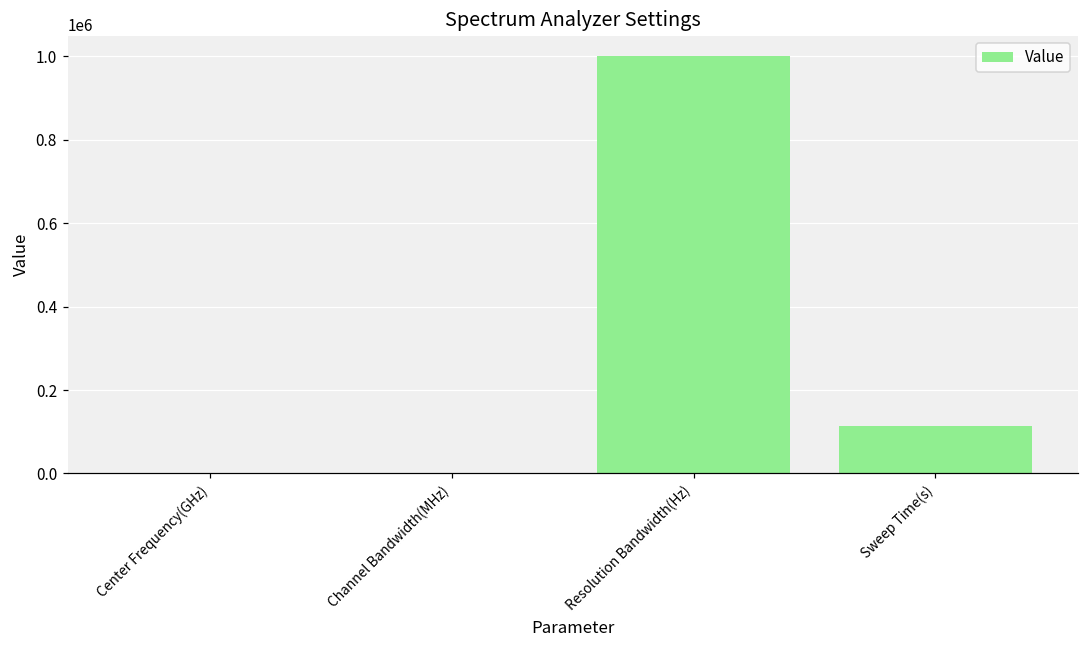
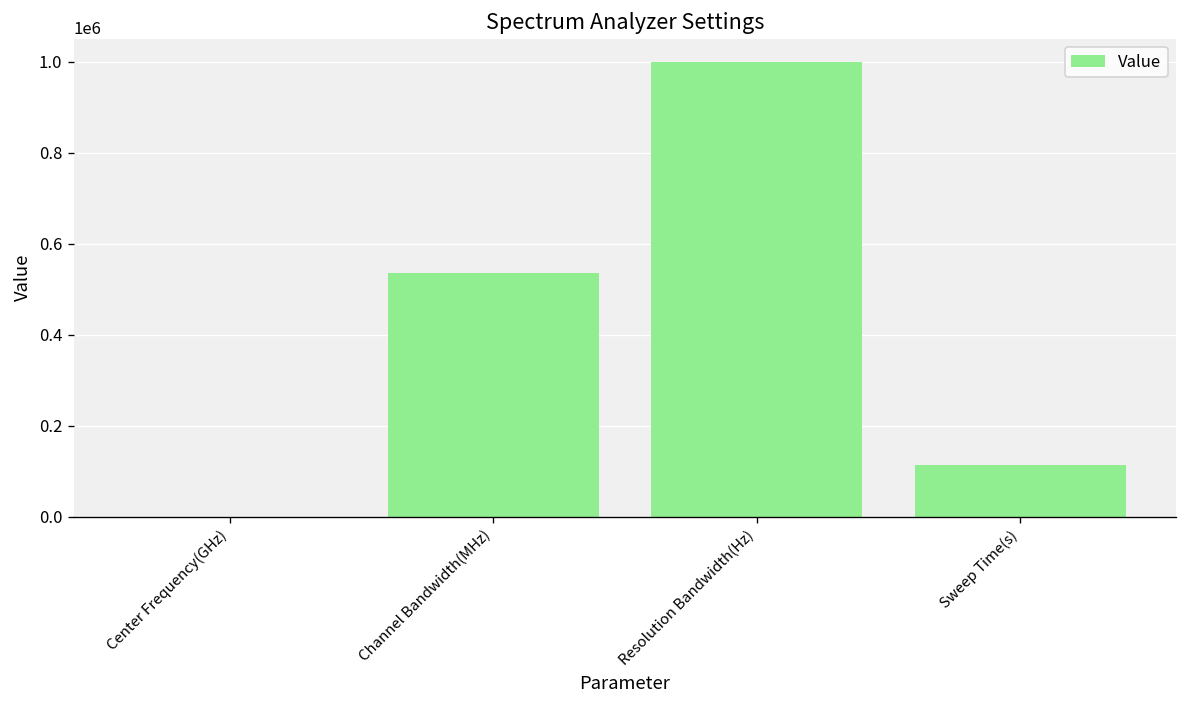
  {
-   "Channel Bandwidth(MHz)": 0,
+   "Channel Bandwidth(MHz)": 540000,
    "Resolution Bandwidth(Hz)": 1000000,
    "Sweep Time(s)": 110000
  }
